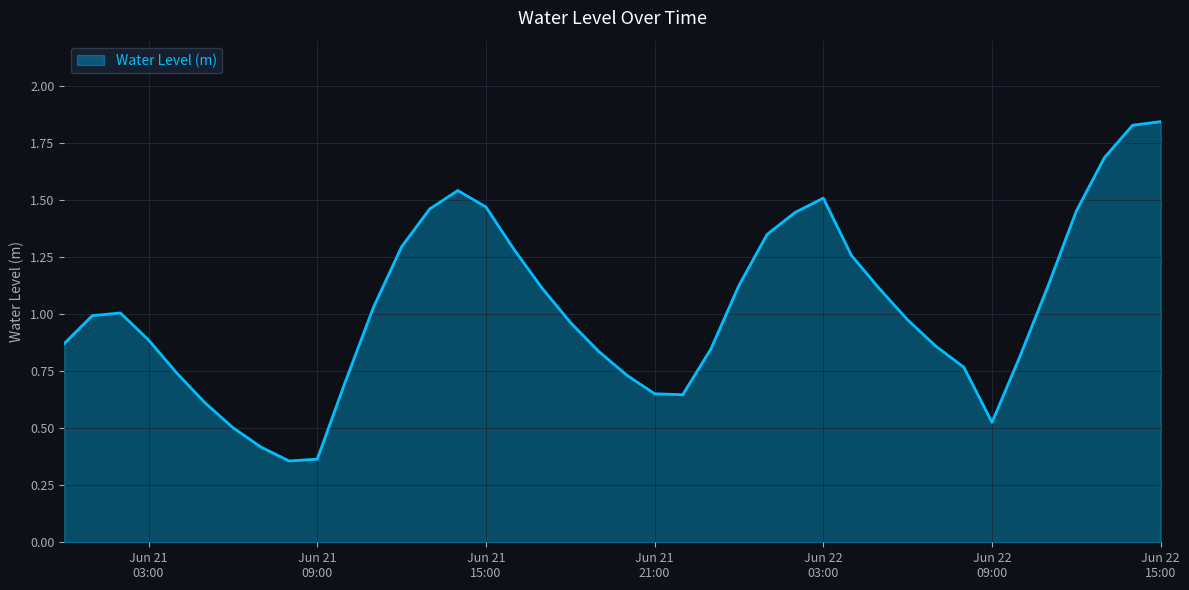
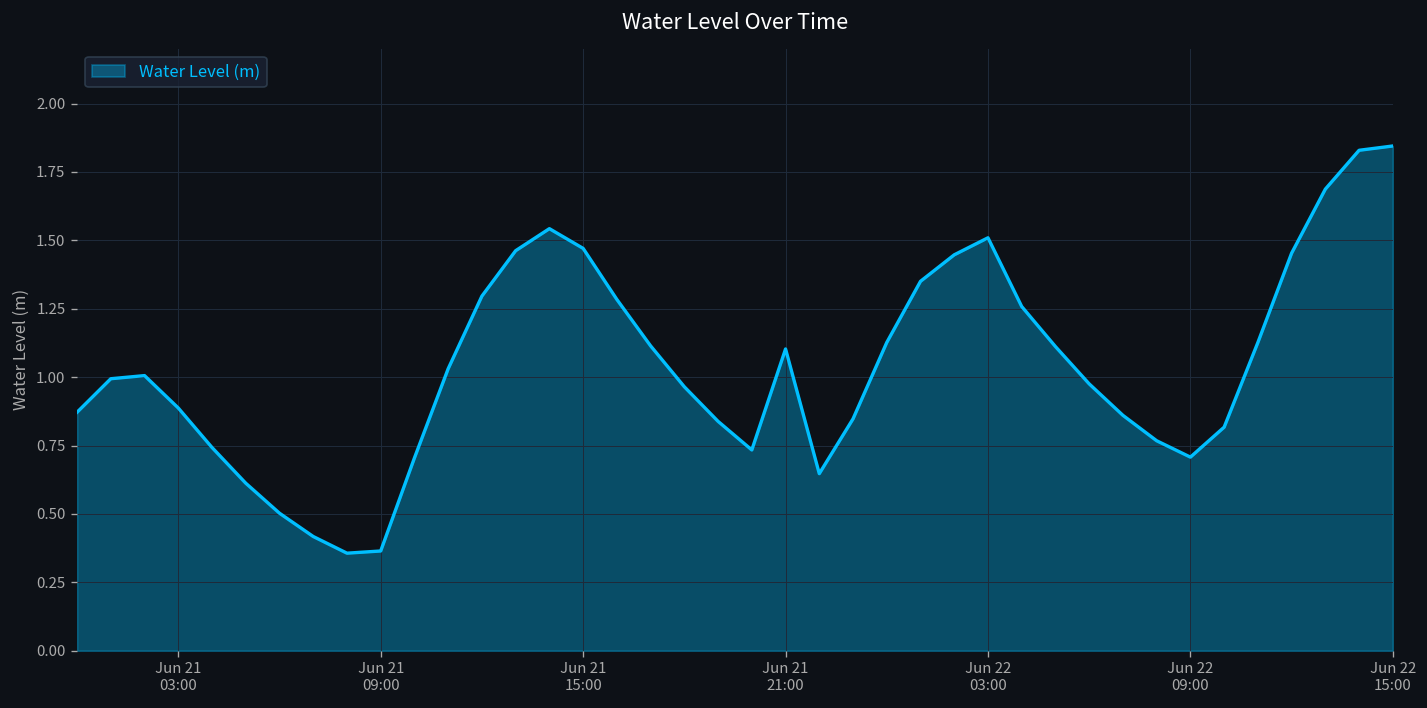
  {
    "Jun 21 03:00": 0.89,
    "Jun 21 09:00": 0.36,
    "Jun 21 15:00": 1.47,
-   "Jun 21 21:00": 0.65,
+   "Jun 21 21:00": 1.10,
    "Jun 22 03:00": 1.51,
-   "Jun 22 09:00": 0.53,
+   "Jun 22 09:00": 0.71,
    "Jun 22 15:00": 1.84
  }
